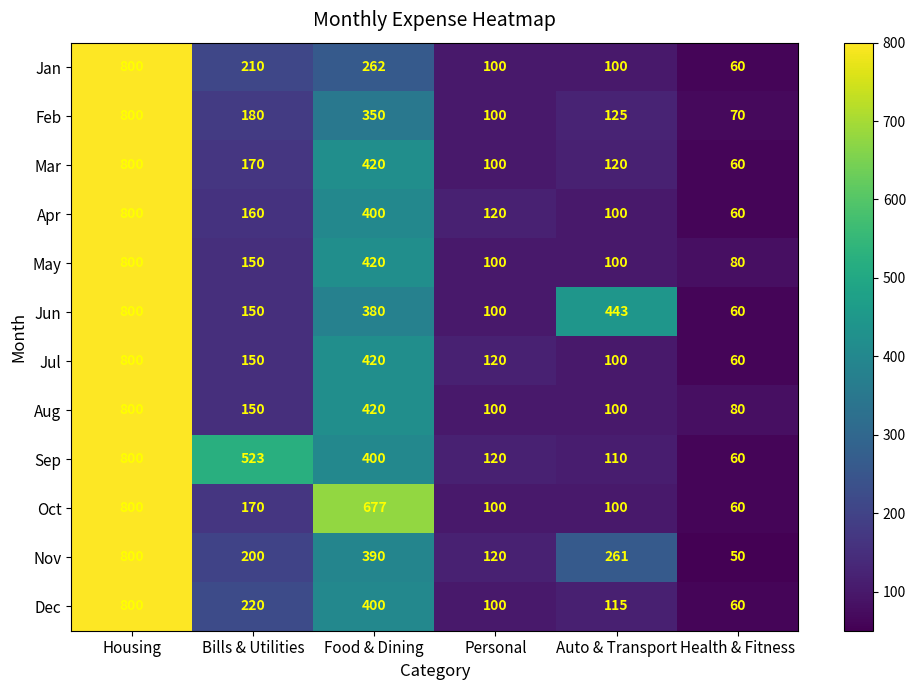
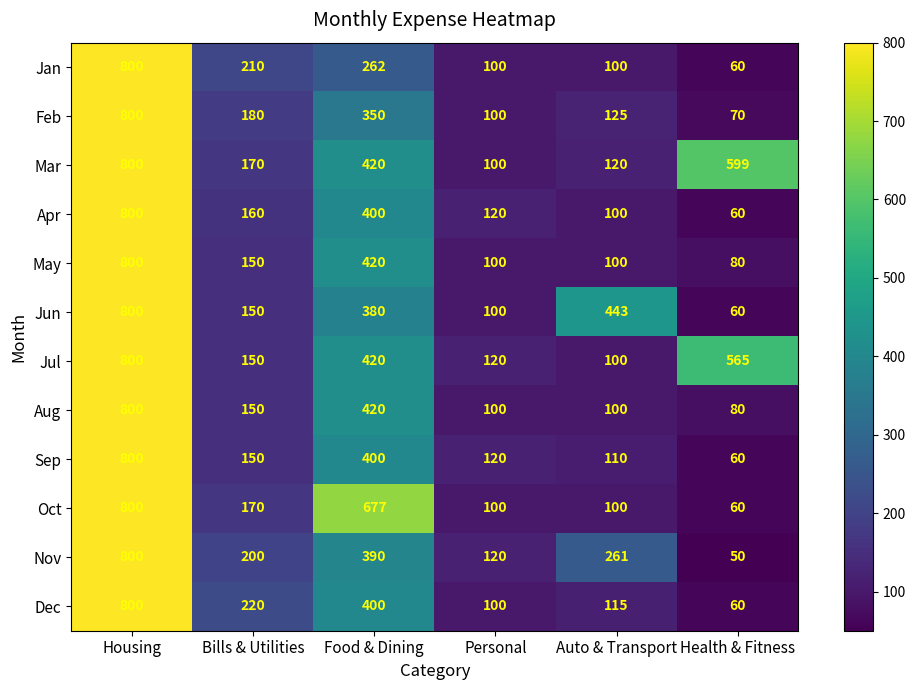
  {
    "Jan": {
      "Bills & Utilities": 210,
      "Food & Dining": 262,
      "Personal": 100,
      "Auto & Transport": 100,
      "Health & Fitness": 60
    },
    "Feb": {
      "Bills & Utilities": 180,
      "Food & Dining": 350,
      "Personal": 100,
      "Auto & Transport": 125,
      "Health & Fitness": 70
    },
    "Mar": {
      "Bills & Utilities": 170,
      "Food & Dining": 420,
      "Personal": 100,
      "Auto & Transport": 120,
-     "Health & Fitness": 60
+     "Health & Fitness": 599
    },
    "Apr": {
      "Bills & Utilities": 160,
      "Food & Dining": 400,
      "Personal": 120,
      "Auto & Transport": 100,
      "Health & Fitness": 60
    },
    "May": {
      "Bills & Utilities": 150,
      "Food & Dining": 420,
      "Personal": 100,
      "Auto & Transport": 100,
      "Health & Fitness": 80
    },
    "Jun": {
      "Bills & Utilities": 150,
      "Food & Dining": 380,
      "Personal": 100,
      "Auto & Transport": 443,
      "Health & Fitness": 60
    },
    "Jul": {
      "Bills & Utilities": 150,
      "Food & Dining": 420,
      "Personal": 120,
      "Auto & Transport": 100,
-     "Health & Fitness": 60
+     "Health & Fitness": 565
    },
    "Aug": {
      "Bills & Utilities": 150,
      "Food & Dining": 420,
      "Personal": 100,
      "Auto & Transport": 100,
      "Health & Fitness": 80
    },
    "Sep": {
-     "Bills & Utilities": 523,
+     "Bills & Utilities": 150,
      "Food & Dining": 400,
      "Personal": 120,
      "Auto & Transport": 110,
      "Health & Fitness": 60
    },
    "Oct": {
      "Bills & Utilities": 170,
      "Food & Dining": 677,
      "Personal": 100,
      "Auto & Transport": 100,
      "Health & Fitness": 60
    },
    "Nov": {
      "Bills & Utilities": 200,
      "Food & Dining": 390,
      "Personal": 120,
      "Auto & Transport": 261,
      "Health & Fitness": 50
    },
    "Dec": {
      "Bills & Utilities": 220,
      "Food & Dining": 400,
      "Personal": 100,
      "Auto & Transport": 115,
      "Health & Fitness": 60
    }
  }
